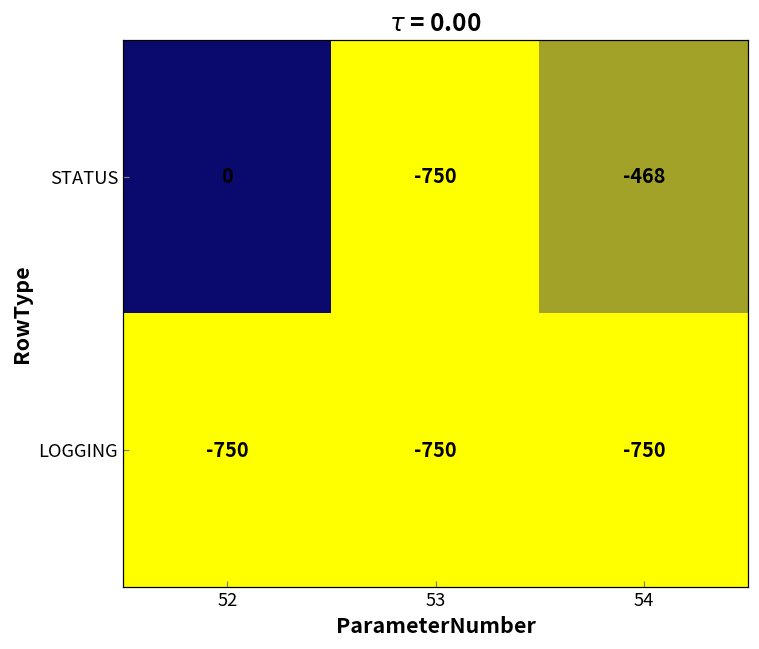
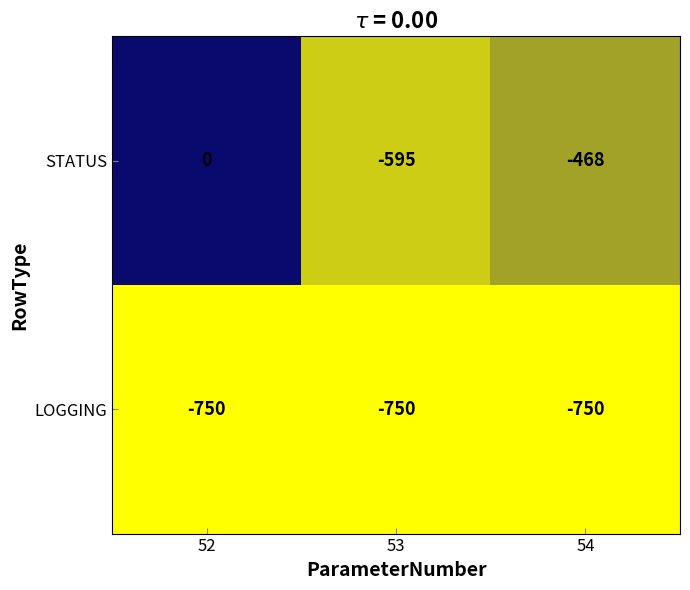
  {
    "STATUS": {
      "52": 0,
-     "53": -750,
+     "53": -595,
      "54": -468
    },
    "LOGGING": {
      "52": -750,
      "53": -750,
      "54": -750
    }
  }
